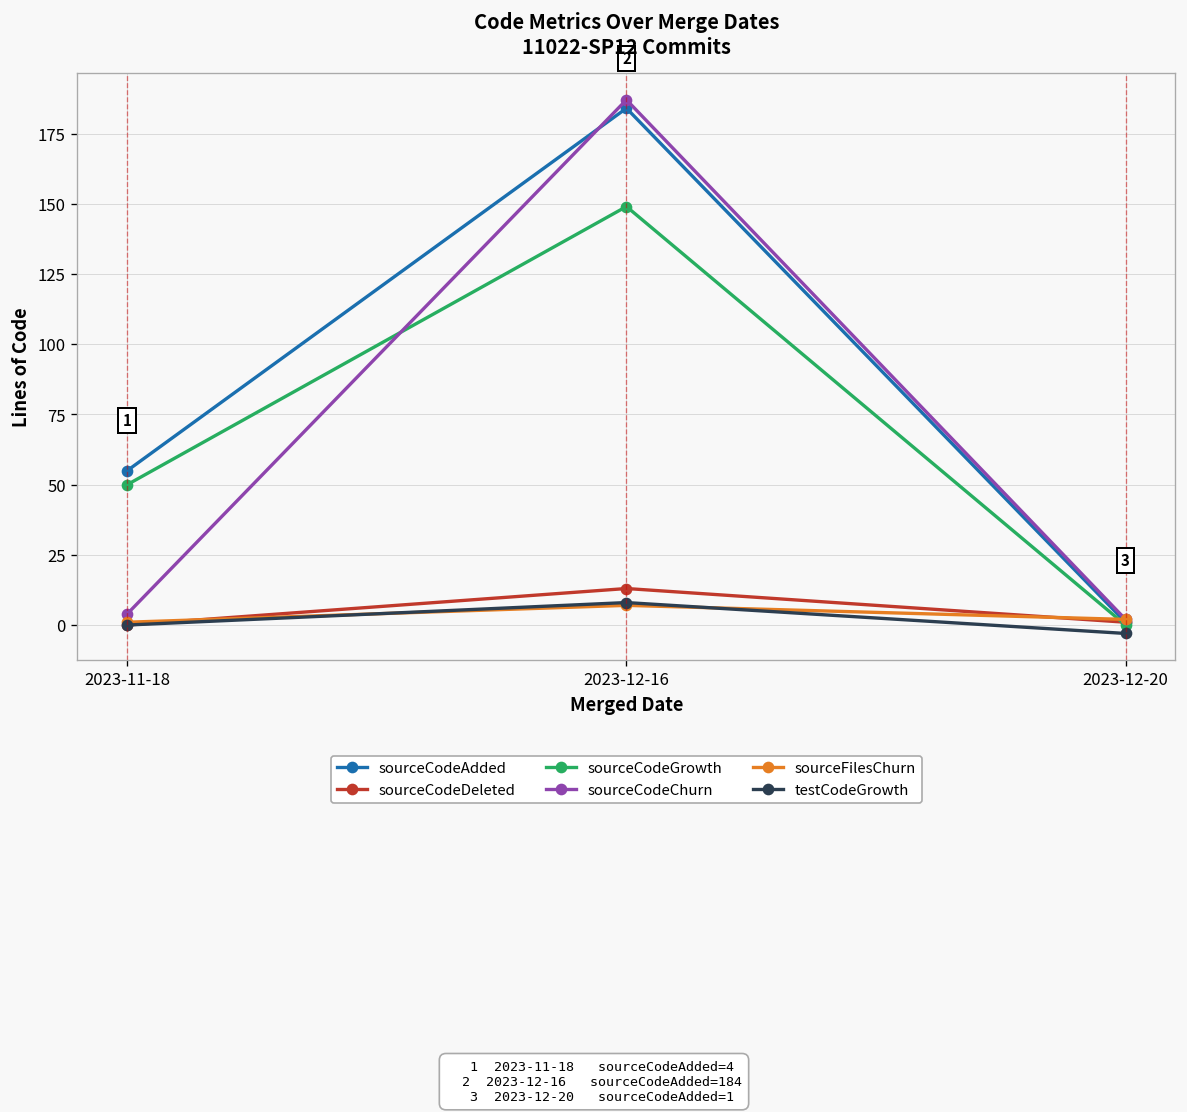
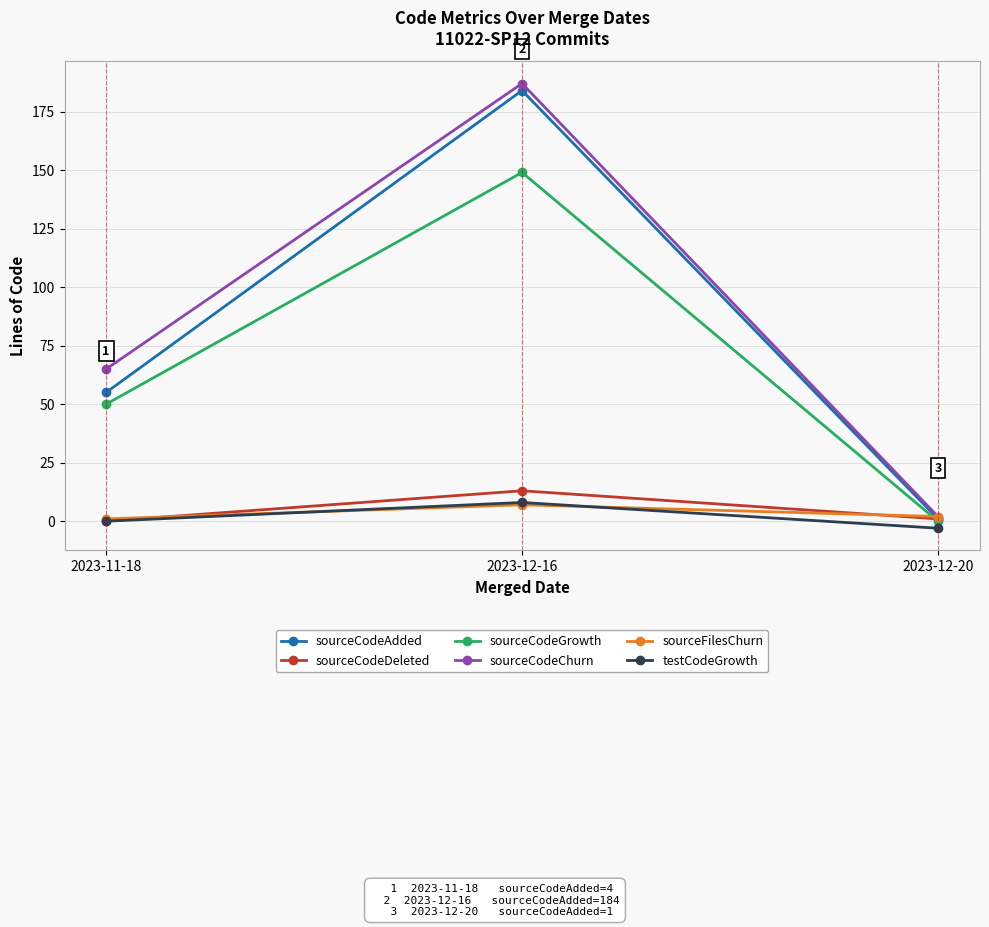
  {
    "sourceCodeAdded": {
      "2023-11-18": 55,
      "2023-12-16": 184
    },
    "sourceCodeDeleted": {
      "2023-12-16": 13
    },
    "sourceCodeGrowth": {
      "2023-11-18": 50,
      "2023-12-16": 149
    },
    "sourceCodeChurn": {
-     "2023-11-18": 4,
+     "2023-11-18": 65,
      "2023-12-16": 187
    },
    "testCodeGrowth": {
      "2023-12-20": -3
    }
  }
